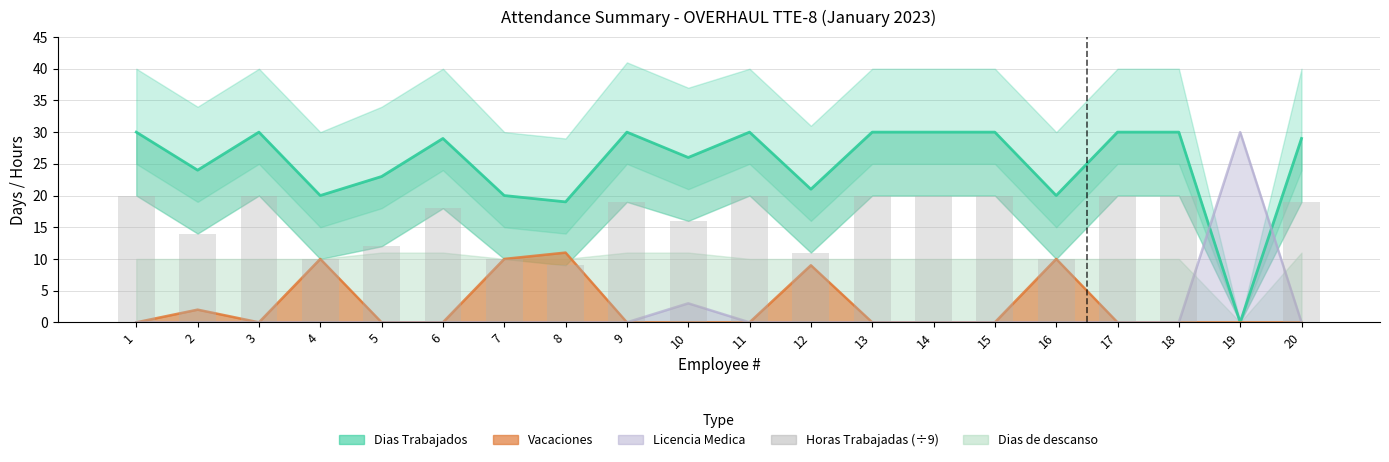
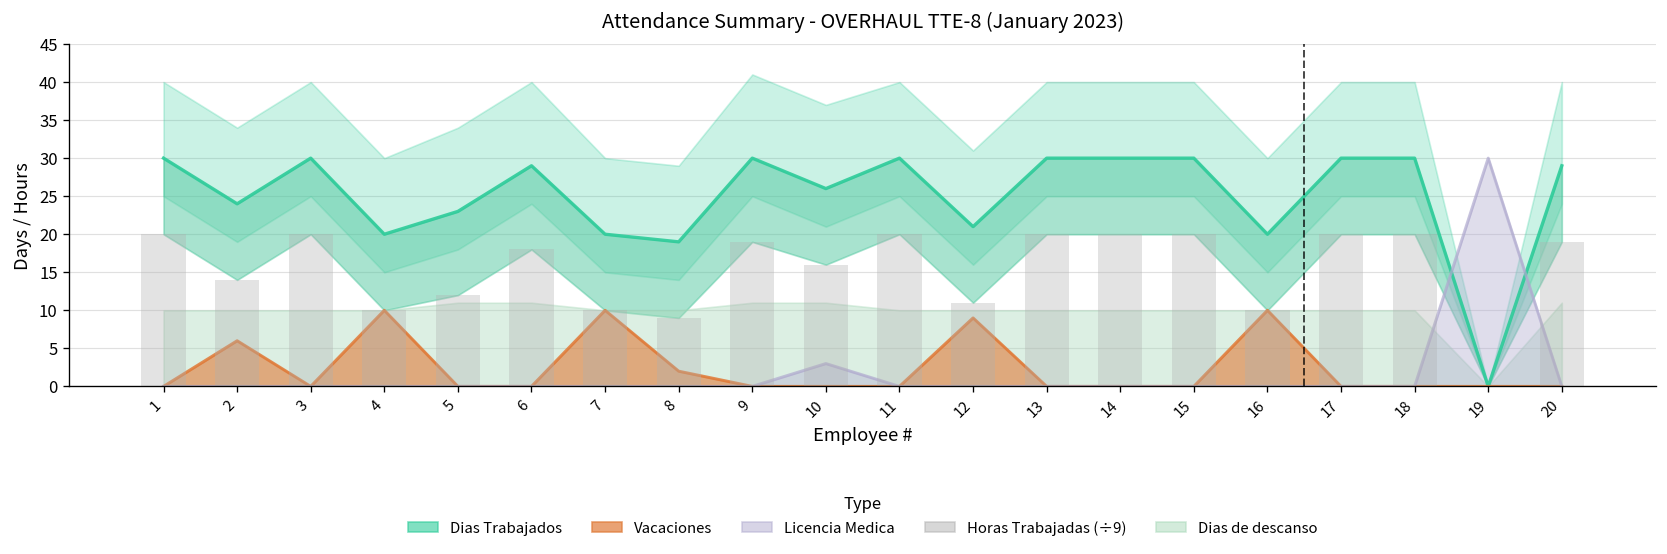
  {
    "Vacaciones": {
-     "2": 2,
-     "8": 11,
+     "2": 6,
+     "8": 2,
      "10": 0,
      "12": 9
    }
  }
